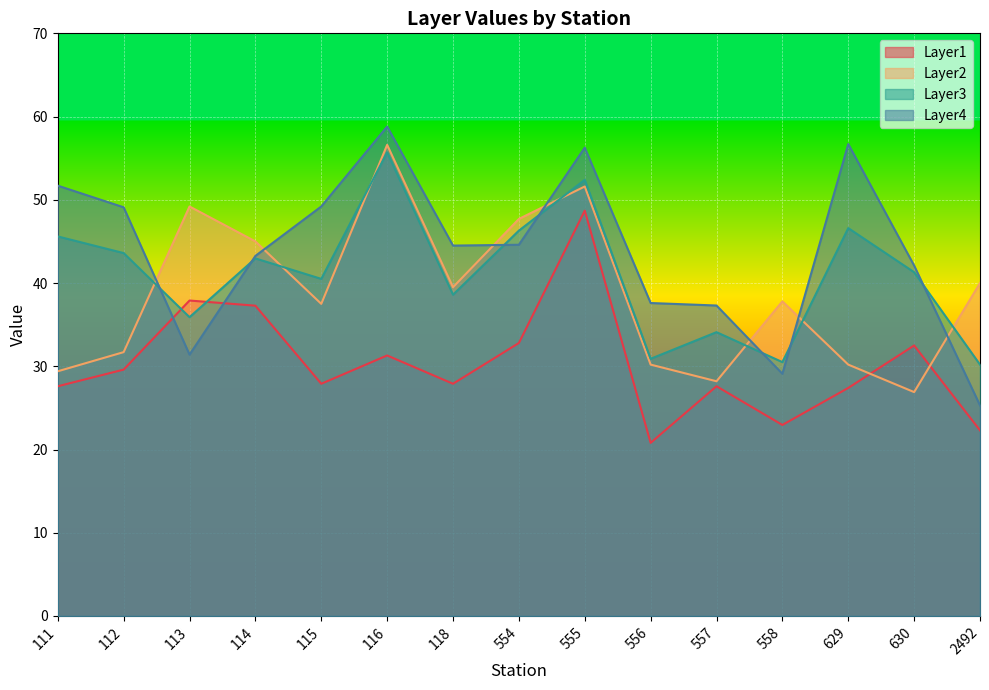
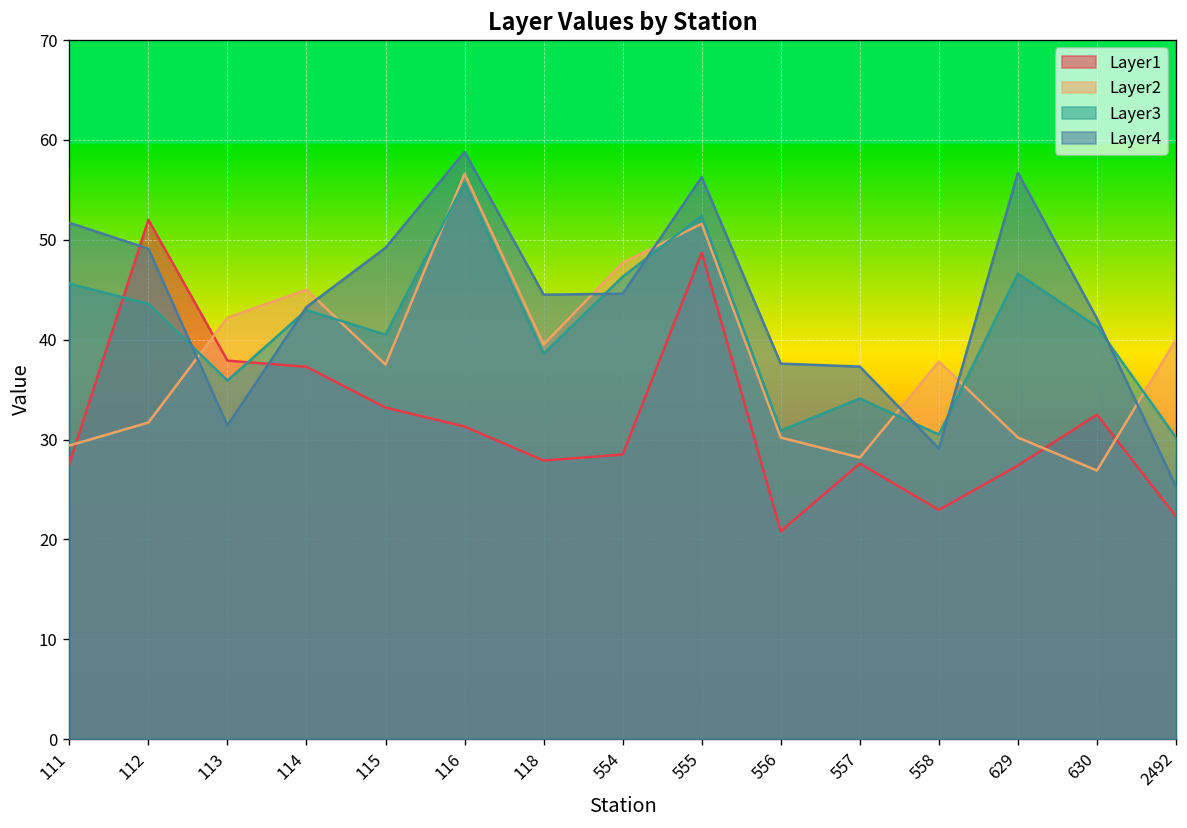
  {
    "Layer1": {
      "111": 28,
-     "112": 30,
+     "112": 52,
      "113": 38,
      "114": 37,
-     "115": 28,
+     "115": 33,
      "116": 31,
      "118": 28,
-     "554": 33,
+     "554": 29,
      "555": 49,
      "556": 21,
      "557": 28,
      "558": 23,
      "629": 27,
      "630": 33,
      "2492": 22
    },
    "Layer2": {
      "111": 29,
      "112": 32,
-     "113": 49,
+     "113": 42,
      "114": 45,
      "115": 38,
      "116": 57,
      "118": 40,
      "554": 48,
      "555": 52,
      "556": 30,
      "557": 28,
      "558": 38,
      "629": 30,
      "630": 27,
      "2492": 40
    }
  }
